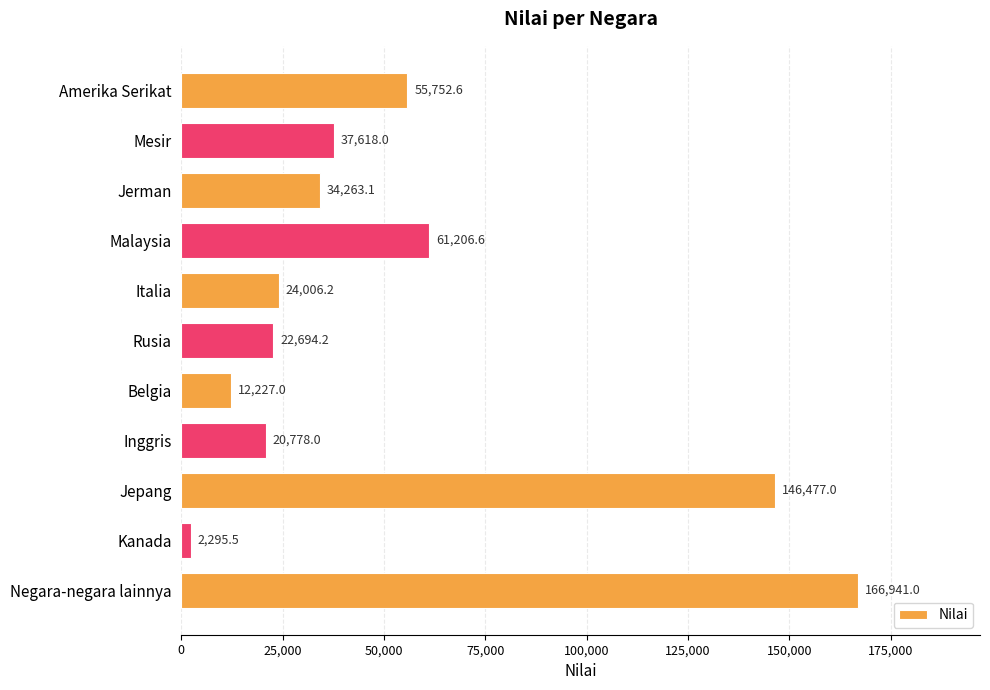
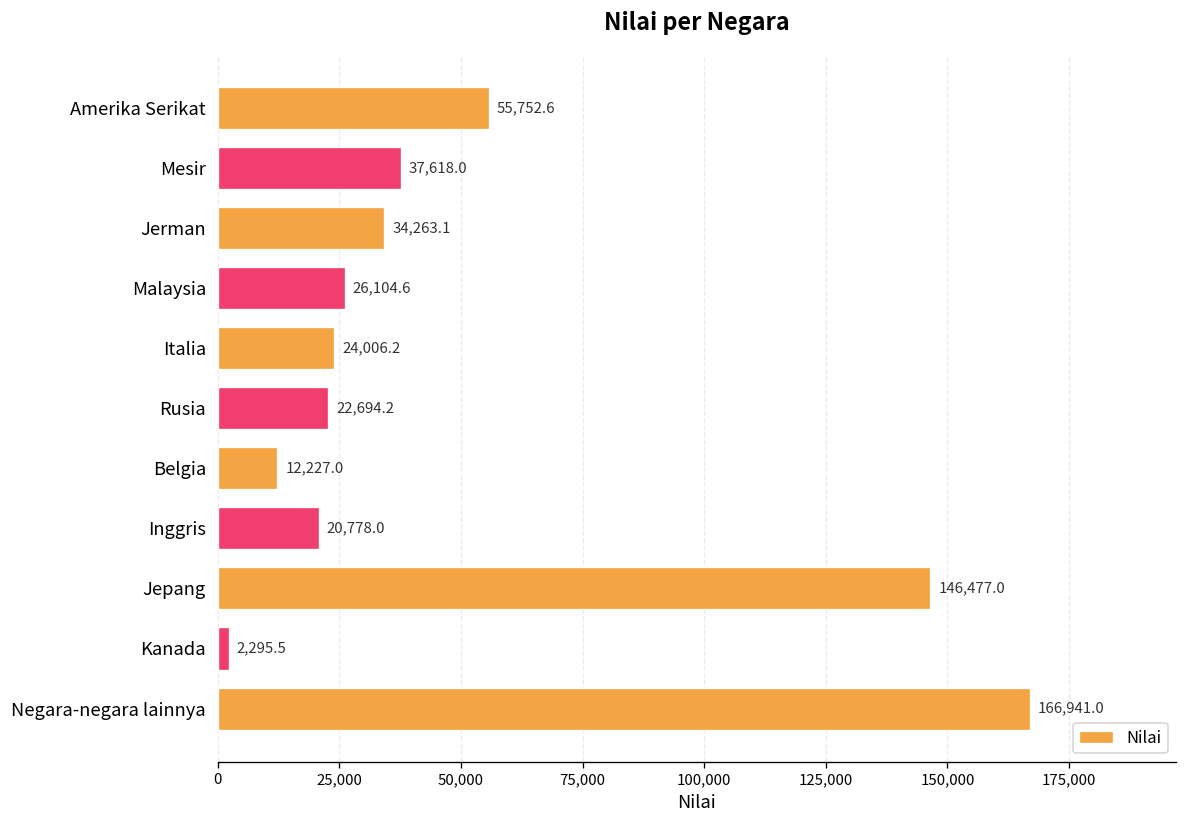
  {
    "Amerika Serikat": "55,752.6",
    "Mesir": "37,618.0",
    "Jerman": "34,263.1",
-   "Malaysia": "61,206.6",
+   "Malaysia": "26,104.6",
    "Italia": "24,006.2",
    "Rusia": "22,694.2",
    "Belgia": "12,227.0",
    "Inggris": "20,778.0",
    "Jepang": "146,477.0",
    "Kanada": "2,295.5",
    "Negara-negara lainnya": "166,941.0"
  }
